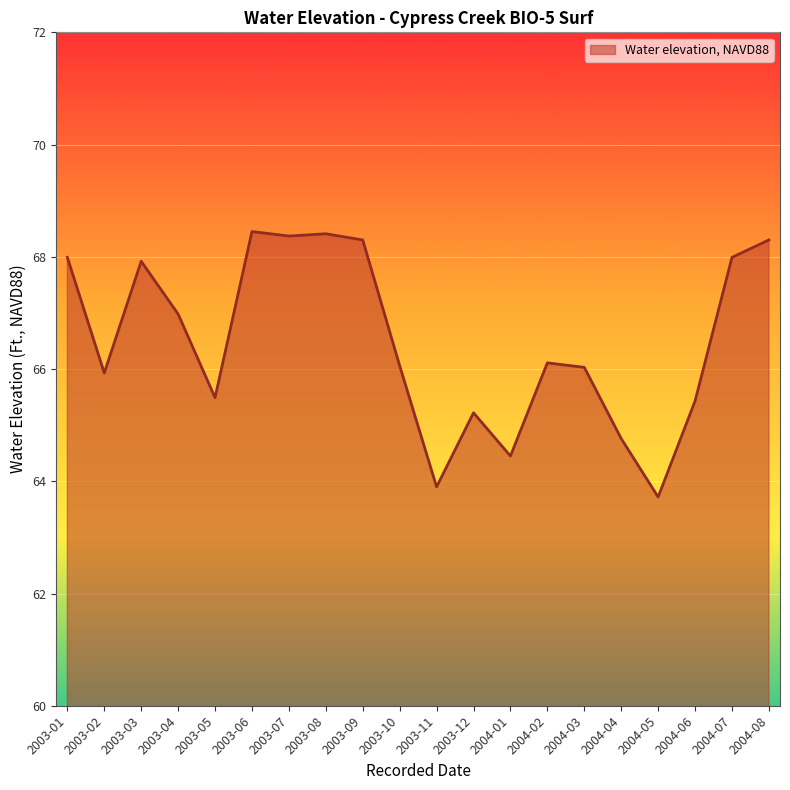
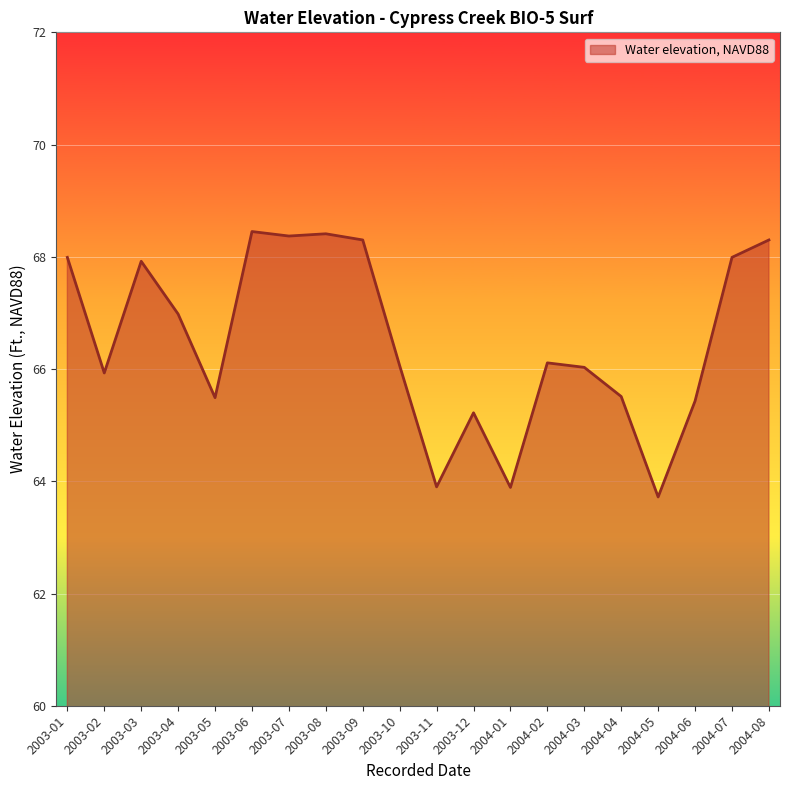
  {
    "2003-01": 68.0,
    "2003-02": 65.9,
    "2003-03": 67.9,
    "2003-04": 67.0,
    "2003-05": 65.5,
    "2003-06": 68.5,
    "2003-07": 68.4,
    "2003-08": 68.4,
    "2003-09": 68.3,
    "2003-10": 66.1,
    "2003-11": 63.9,
    "2003-12": 65.2,
-   "2004-01": 64.5,
+   "2004-01": 63.9,
    "2004-02": 66.1,
    "2004-03": 66.0,
-   "2004-04": 64.8,
+   "2004-04": 65.5,
    "2004-05": 63.7,
    "2004-06": 65.4,
    "2004-07": 68.0,
    "2004-08": 68.3
  }
